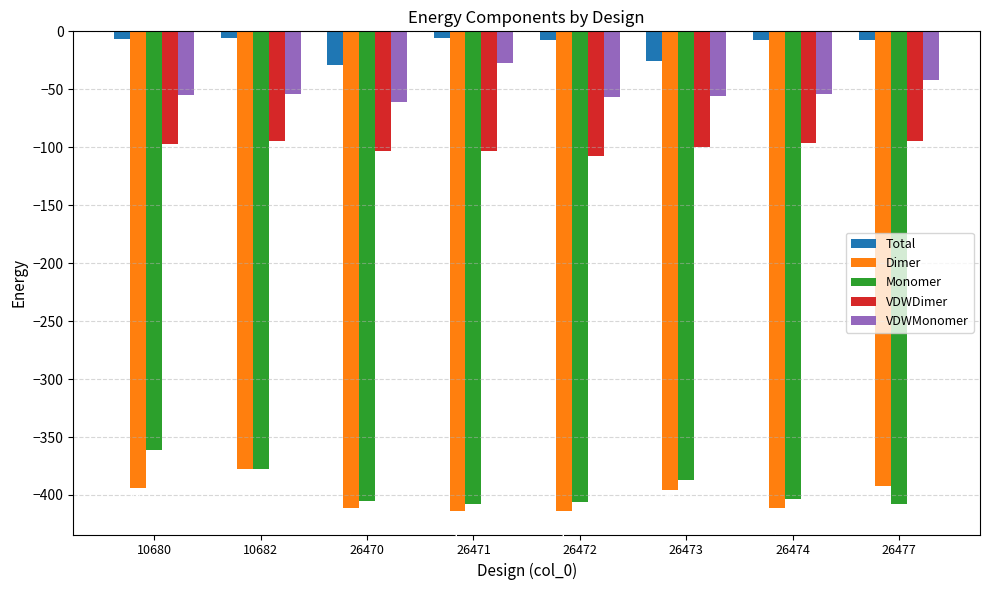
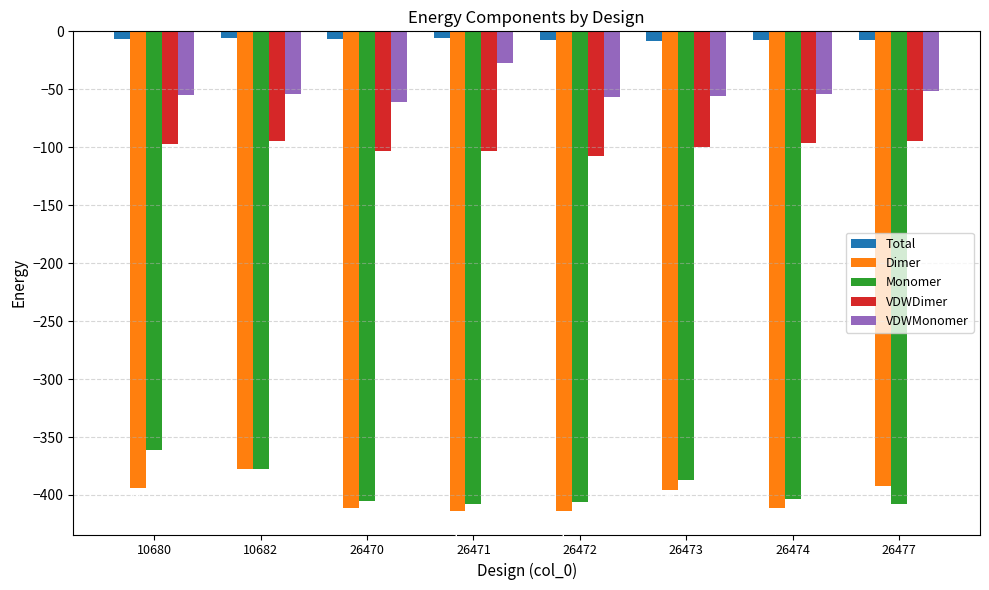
  {
    "Total": {
      "10680": -7,
      "10682": -6,
-     "26470": -29,
+     "26470": -6,
      "26471": -6,
      "26472": -7,
-     "26473": -26,
+     "26473": -8,
      "26474": -7,
      "26477": -7
    },
    "Dimer": {
      "10680": -394,
      "10682": -378,
      "26470": -411,
      "26471": -413,
      "26472": -413,
      "26473": -395,
      "26474": -411,
      "26477": -392
    },
    "Monomer": {
      "10680": -361,
      "10682": -378,
      "26470": -405,
      "26471": -407,
      "26472": -406,
      "26473": -387,
      "26474": -404,
      "26477": -408
    },
    "VDWDimer": {
      "10680": -97,
      "10682": -95,
      "26470": -104,
      "26471": -103,
      "26472": -107,
      "26473": -100,
      "26474": -96,
      "26477": -95
    },
    "VDWMonomer": {
      "10680": -55,
      "10682": -54,
      "26470": -61,
      "26471": -27,
      "26472": -56,
      "26473": -56,
      "26474": -54,
-     "26477": -42
+     "26477": -52
    }
  }
